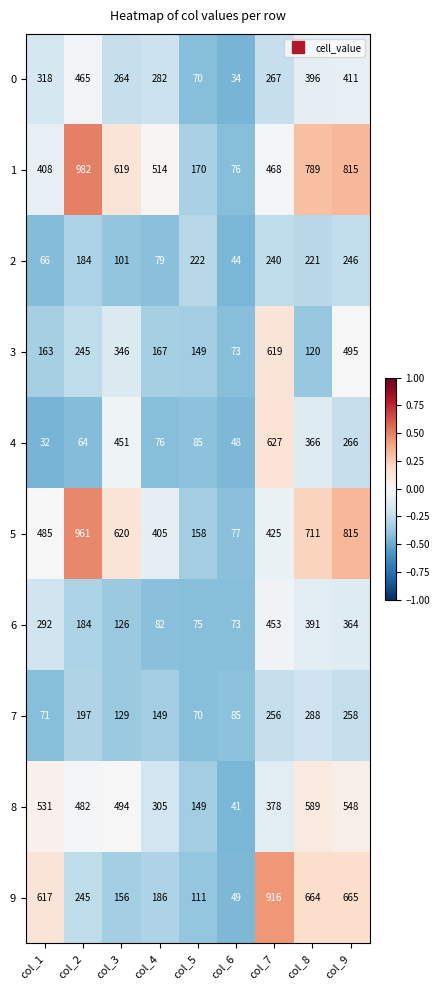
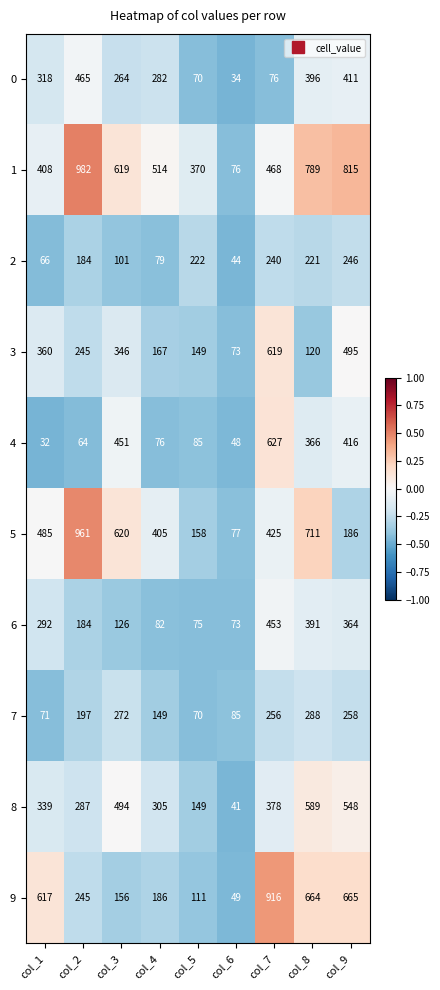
  {
    "0": {
      "col_1": 318,
      "col_2": 465,
      "col_3": 264,
      "col_4": 282,
      "col_5": 70,
      "col_6": 34,
-     "col_7": 267,
+     "col_7": 76,
      "col_8": 396,
      "col_9": 411
    },
    "1": {
      "col_1": 408,
      "col_2": 982,
      "col_3": 619,
      "col_4": 514,
-     "col_5": 170,
+     "col_5": 370,
      "col_6": 76,
      "col_7": 468,
      "col_8": 789,
      "col_9": 815
    },
    "2": {
      "col_1": 66,
      "col_2": 184,
      "col_3": 101,
      "col_4": 79,
      "col_5": 222,
      "col_6": 44,
      "col_7": 240,
      "col_8": 221,
      "col_9": 246
    },
    "3": {
-     "col_1": 163,
+     "col_1": 360,
      "col_2": 245,
      "col_3": 346,
      "col_4": 167,
      "col_5": 149,
      "col_6": 73,
      "col_7": 619,
      "col_8": 120,
      "col_9": 495
    },
    "4": {
      "col_1": 32,
      "col_2": 64,
      "col_3": 451,
      "col_4": 76,
      "col_5": 85,
      "col_6": 48,
      "col_7": 627,
      "col_8": 366,
-     "col_9": 266
+     "col_9": 416
    },
    "5": {
      "col_1": 485,
      "col_2": 961,
      "col_3": 620,
      "col_4": 405,
      "col_5": 158,
      "col_6": 77,
      "col_7": 425,
      "col_8": 711,
-     "col_9": 815
+     "col_9": 186
    },
    "6": {
      "col_1": 292,
      "col_2": 184,
      "col_3": 126,
      "col_4": 82,
      "col_5": 75,
      "col_6": 73,
      "col_7": 453,
      "col_8": 391,
      "col_9": 364
    },
    "7": {
      "col_1": 71,
      "col_2": 197,
-     "col_3": 129,
+     "col_3": 272,
      "col_4": 149,
      "col_5": 70,
      "col_6": 85,
      "col_7": 256,
      "col_8": 288,
      "col_9": 258
    },
    "8": {
-     "col_1": 531,
-     "col_2": 482,
+     "col_1": 339,
+     "col_2": 287,
      "col_3": 494,
      "col_4": 305,
      "col_5": 149,
      "col_6": 41,
      "col_7": 378,
      "col_8": 589,
      "col_9": 548
    },
    "9": {
      "col_1": 617,
      "col_2": 245,
      "col_3": 156,
      "col_4": 186,
      "col_5": 111,
      "col_6": 49,
      "col_7": 916,
      "col_8": 664,
      "col_9": 665
    }
  }
